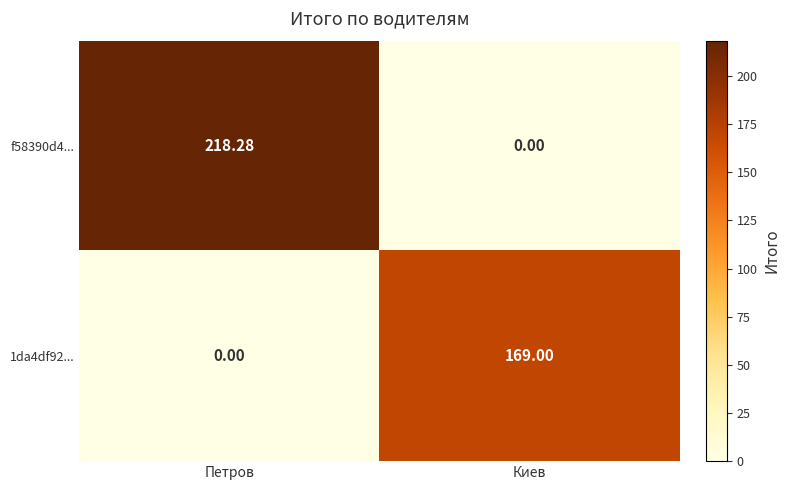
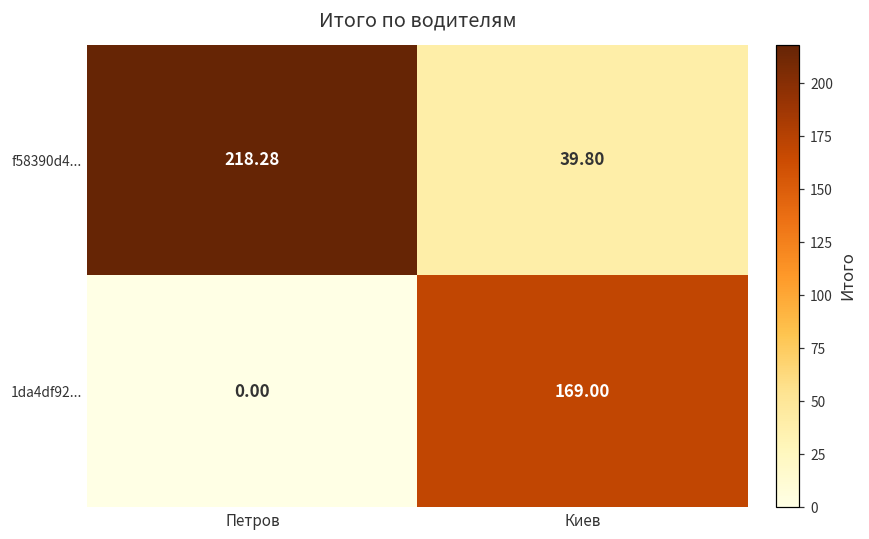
  {
    "f58390d4...": {
      "Петров": 218.28,
-     "Киев": 0.00
+     "Киев": 39.80
    },
    "1da4df92...": {
      "Петров": 0.00,
      "Киев": 169.00
    }
  }
